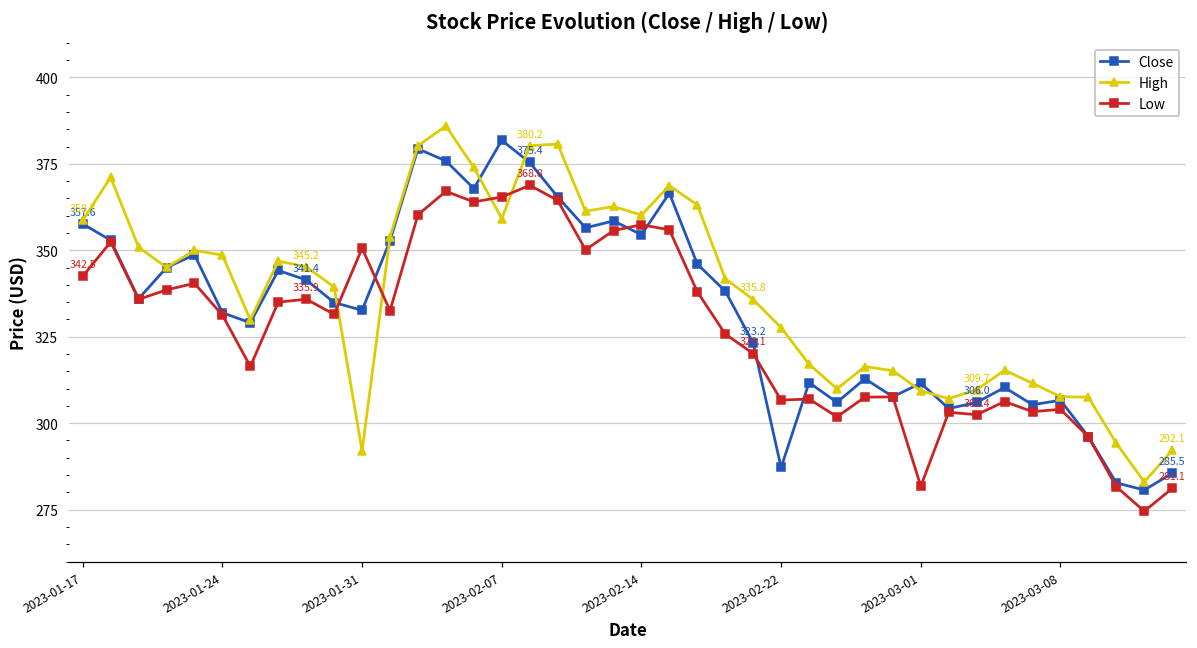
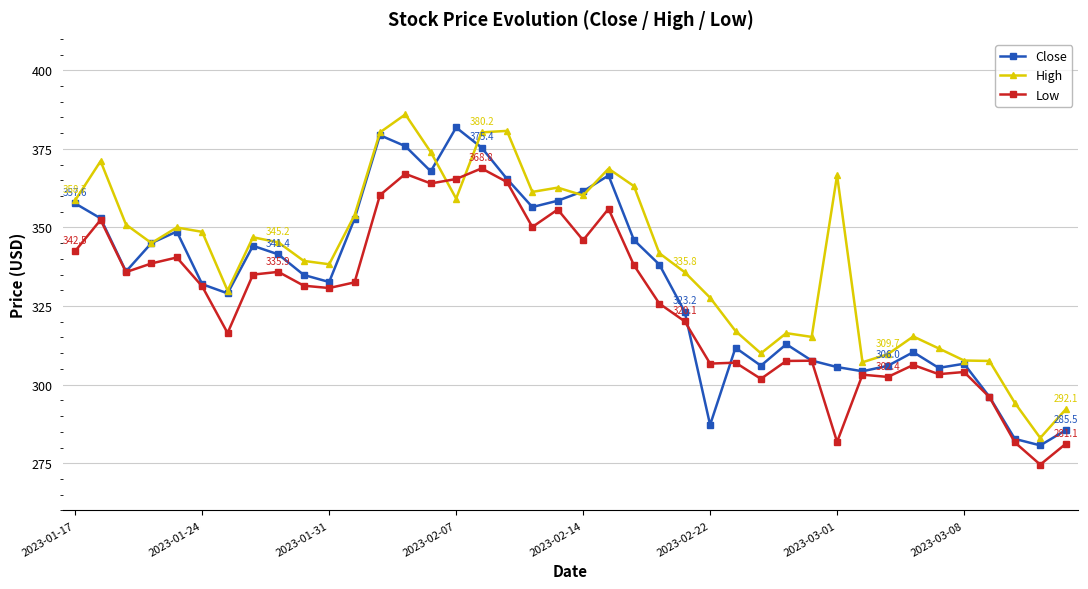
  {
    "Close": {
      "2023-01-31": 333,
      "2023-02-07": 382,
-     "2023-02-14": 355,
+     "2023-02-14": 362,
      "2023-02-22": 287,
-     "2023-03-01": 312,
+     "2023-03-01": 306,
      "2023-03-08": 307
    },
    "High": {
      "2023-01-24": 349,
-     "2023-01-31": 292,
+     "2023-01-31": 338,
      "2023-02-07": 359,
      "2023-02-14": 360,
      "2023-02-22": 328,
-     "2023-03-01": 309,
+     "2023-03-01": 367,
      "2023-03-08": 308
    },
    "Low": {
-     "2023-01-31": 351,
+     "2023-01-31": 331,
      "2023-02-07": 365,
-     "2023-02-14": 357,
+     "2023-02-14": 346,
      "2023-02-22": 307,
      "2023-03-01": 282,
      "2023-03-08": 304
    }
  }
